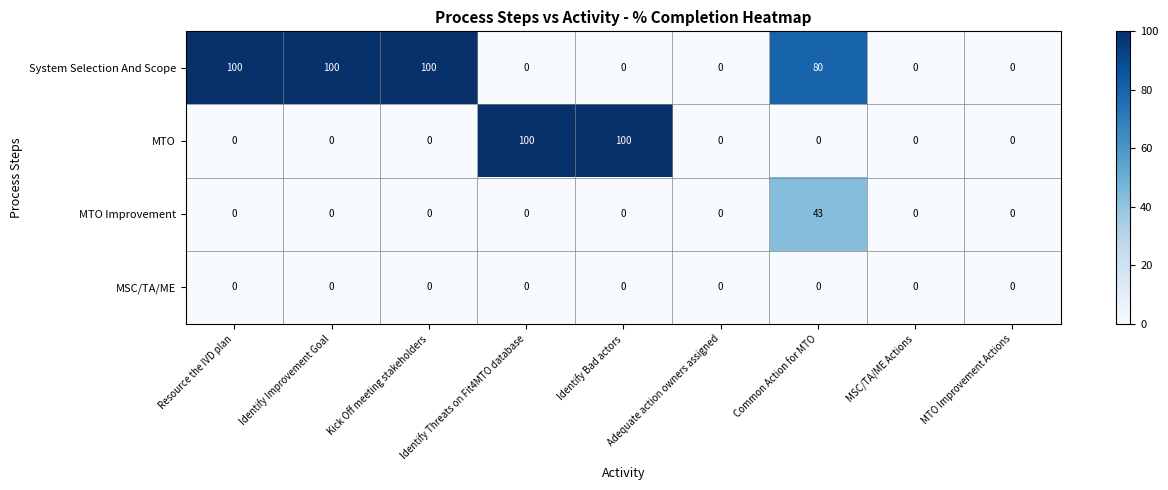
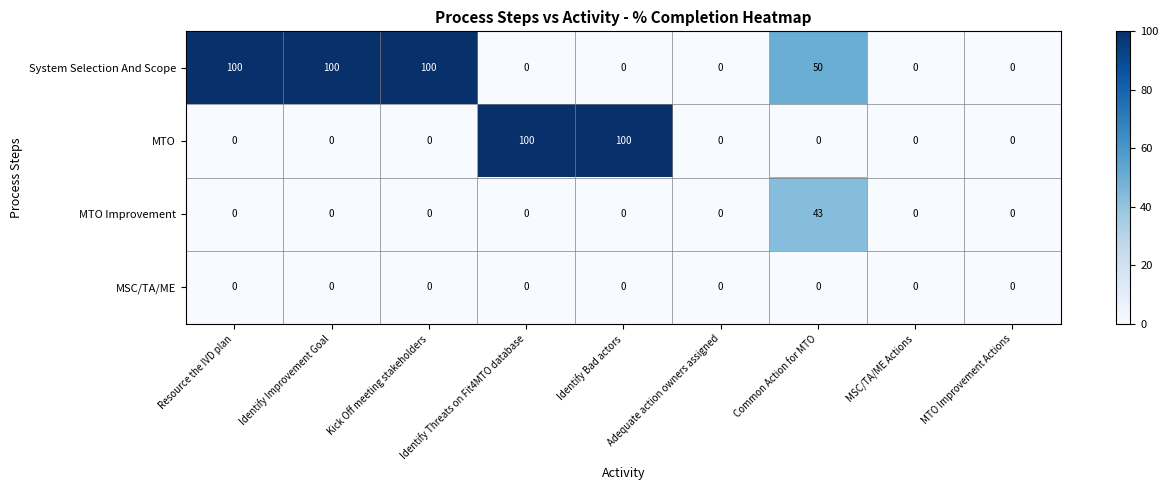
  {
    "System Selection And Scope": {
      "Resource the IVD plan": 100,
      "Identify Improvement Goal": 100,
      "Kick Off meeting stakeholders": 100,
      "Identify Threats on Fit4MTO database": 0,
      "Identify Bad actors": 0,
      "Adequate action owners assigned": 0,
-     "Common Action for MTO": 80,
+     "Common Action for MTO": 50,
      "MSC/TA/ME Actions": 0,
      "MTO Improvement Actions": 0
    },
    "MTO": {
      "Resource the IVD plan": 0,
      "Identify Improvement Goal": 0,
      "Kick Off meeting stakeholders": 0,
      "Identify Threats on Fit4MTO database": 100,
      "Identify Bad actors": 100,
      "Adequate action owners assigned": 0,
      "Common Action for MTO": 0,
      "MSC/TA/ME Actions": 0,
      "MTO Improvement Actions": 0
    },
    "MTO Improvement": {
      "Resource the IVD plan": 0,
      "Identify Improvement Goal": 0,
      "Kick Off meeting stakeholders": 0,
      "Identify Threats on Fit4MTO database": 0,
      "Identify Bad actors": 0,
      "Adequate action owners assigned": 0,
      "Common Action for MTO": 43,
      "MSC/TA/ME Actions": 0,
      "MTO Improvement Actions": 0
    },
    "MSC/TA/ME": {
      "Resource the IVD plan": 0,
      "Identify Improvement Goal": 0,
      "Kick Off meeting stakeholders": 0,
      "Identify Threats on Fit4MTO database": 0,
      "Identify Bad actors": 0,
      "Adequate action owners assigned": 0,
      "Common Action for MTO": 0,
      "MSC/TA/ME Actions": 0,
      "MTO Improvement Actions": 0
    }
  }
